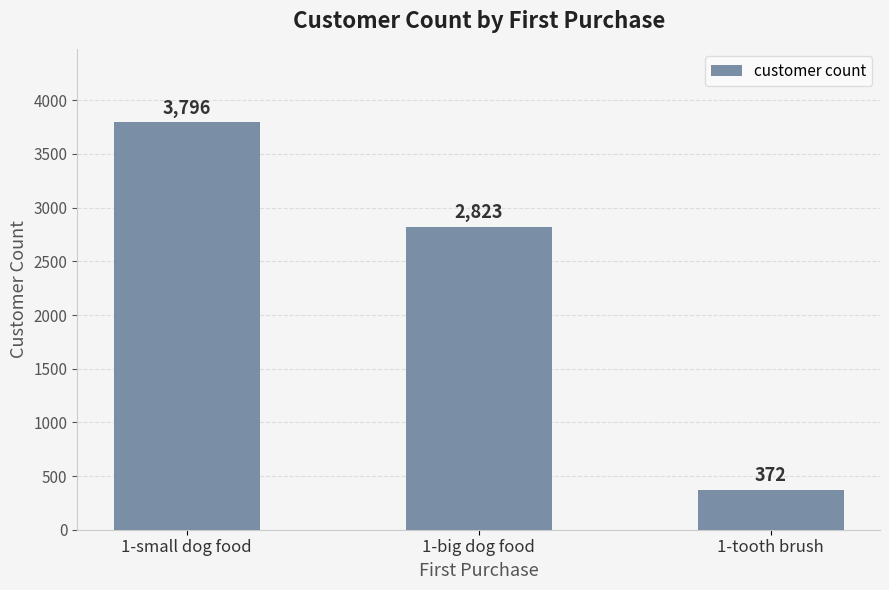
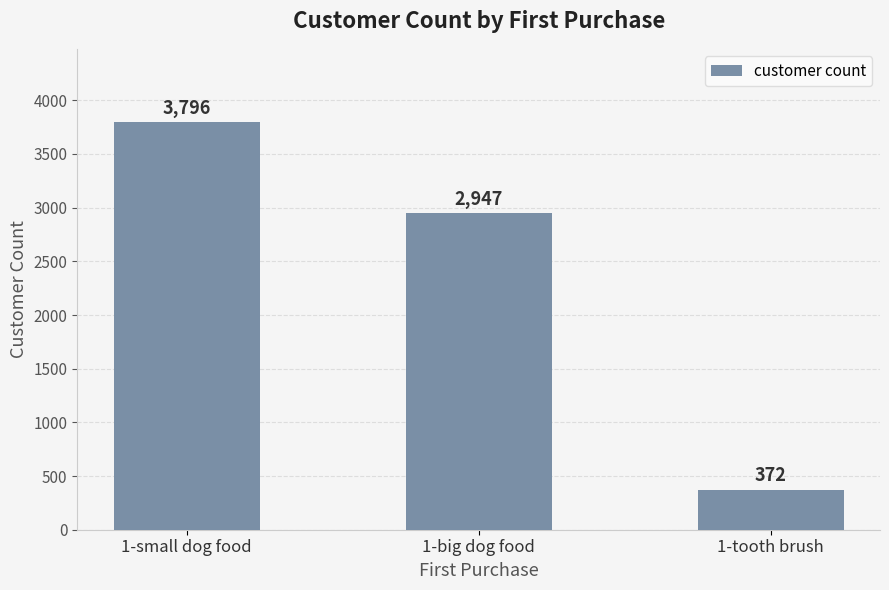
  {
    "1-small dog food": "3,796",
-   "1-big dog food": "2,823",
+   "1-big dog food": "2,947",
    "1-tooth brush": "372"
  }
